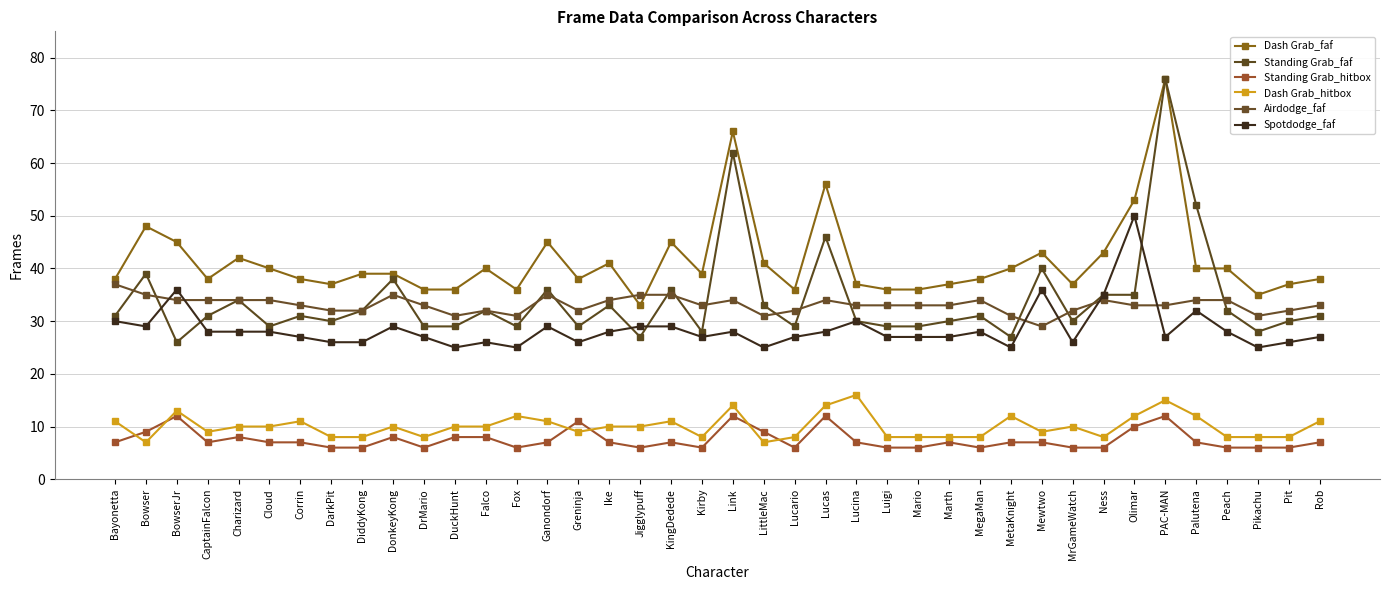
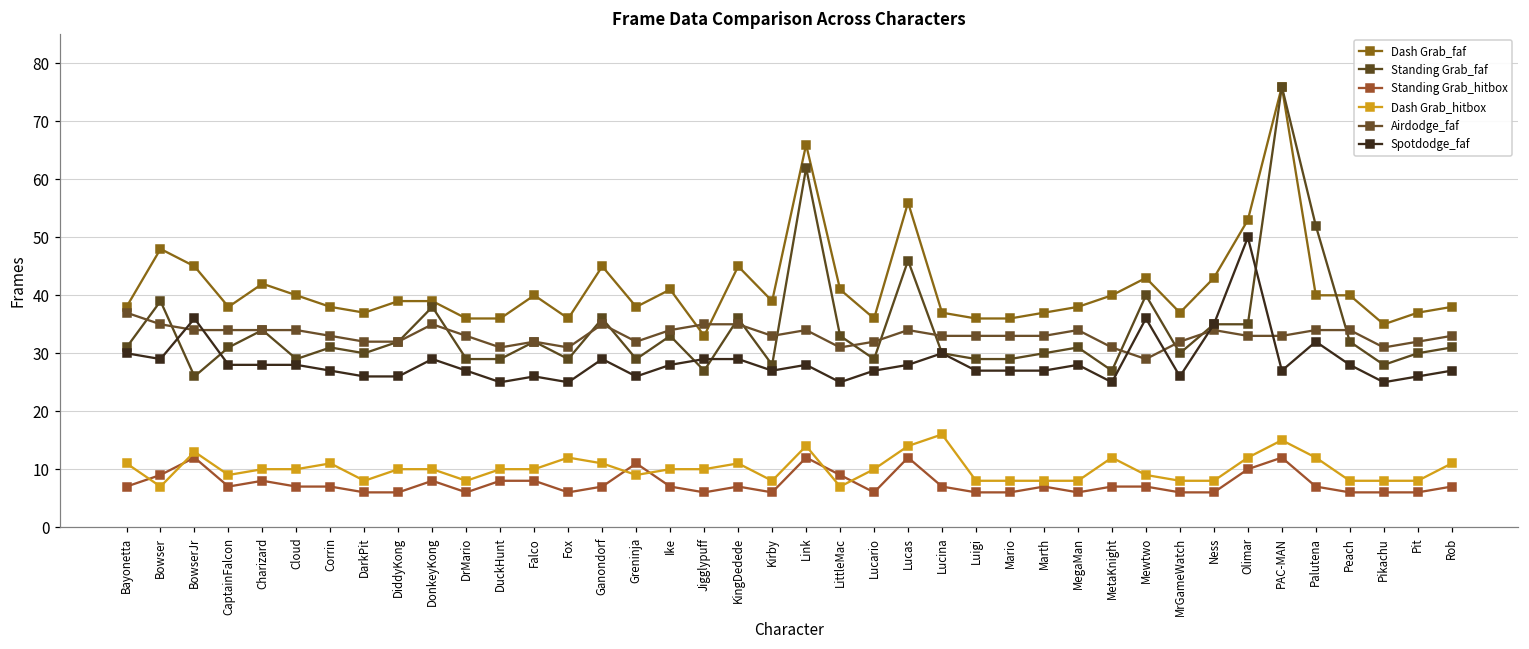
  {
    "Dash Grab_hitbox": {
      "Bayonetta": 11,
      "Bowser": 7,
      "BowserJr": 13,
      "CaptainFalcon": 9,
      "Charizard": 10,
      "Cloud": 10,
      "Corrin": 11,
      "DarkPit": 8,
-     "DiddyKong": 8,
+     "DiddyKong": 10,
      "DonkeyKong": 10,
      "DrMario": 8,
      "DuckHunt": 10,
      "Falco": 10,
      "Fox": 12,
      "Ganondorf": 11,
      "Greninja": 9,
      "Ike": 10,
      "Jigglypuff": 10,
      "KingDedede": 11,
      "Kirby": 8,
      "Link": 14,
      "LittleMac": 7,
-     "Lucario": 8,
+     "Lucario": 10,
      "Lucas": 14,
      "Lucina": 16,
      "Luigi": 8,
      "Mario": 8,
      "Marth": 8,
      "MegaMan": 8,
      "MetaKnight": 12,
      "Mewtwo": 9,
-     "MrGameWatch": 10,
+     "MrGameWatch": 8,
      "Ness": 8,
      "Olimar": 12,
      "PAC-MAN": 15,
      "Palutena": 12,
      "Peach": 8,
      "Pikachu": 8,
      "Pit": 8,
      "Rob": 11
    }
  }
